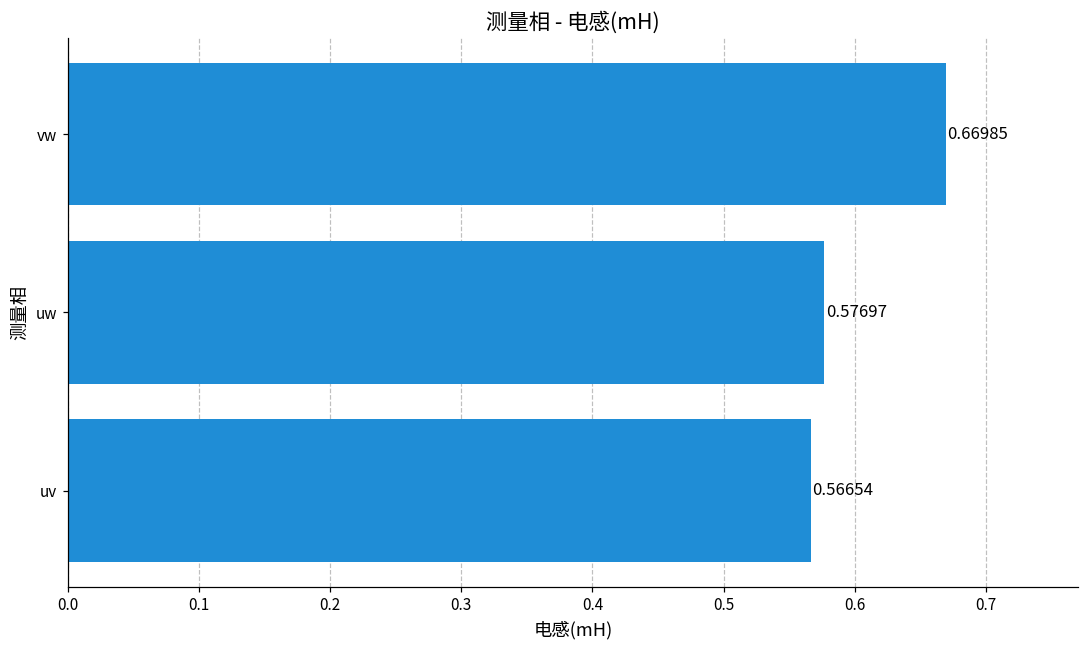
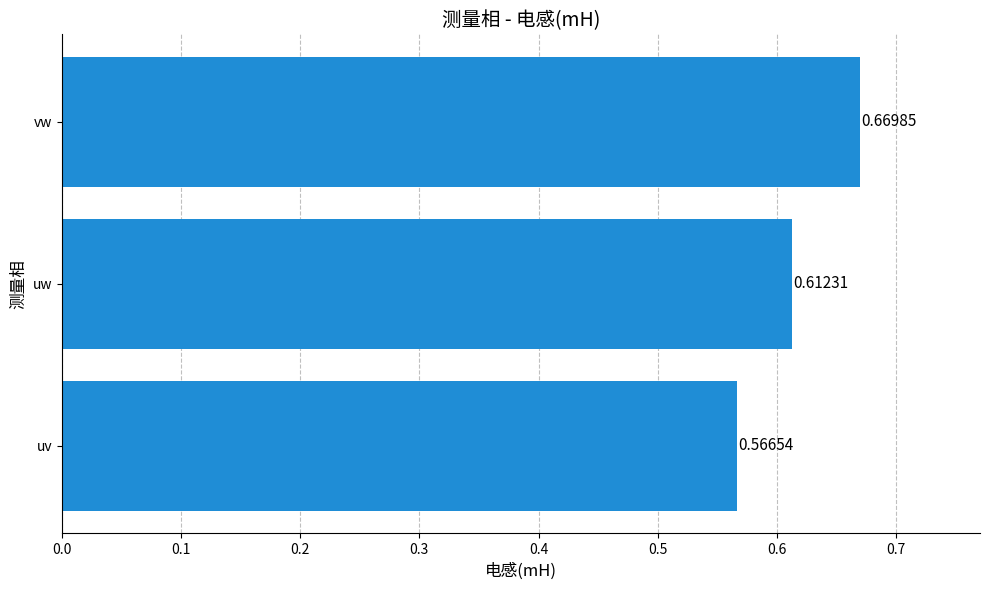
  {
    "vw": 0.66985,
-   "uw": 0.57697,
+   "uw": 0.61231,
    "uv": 0.56654
  }
